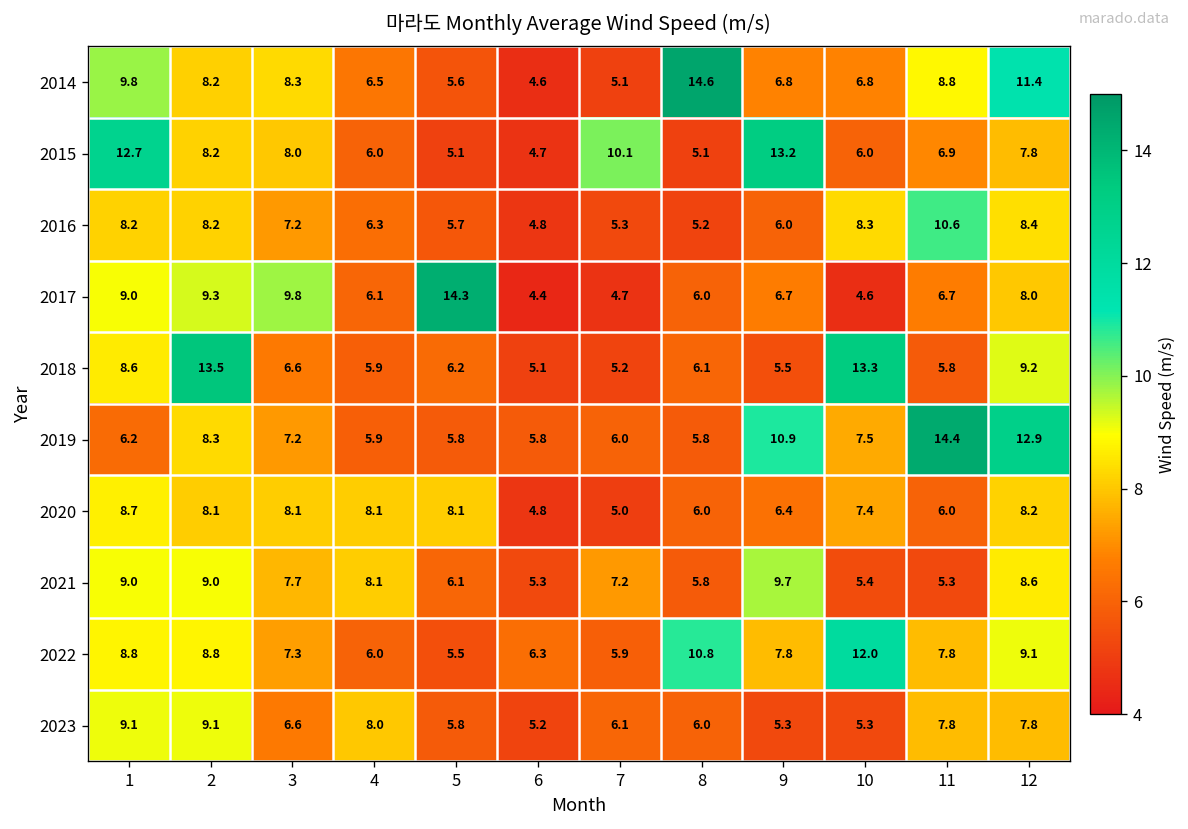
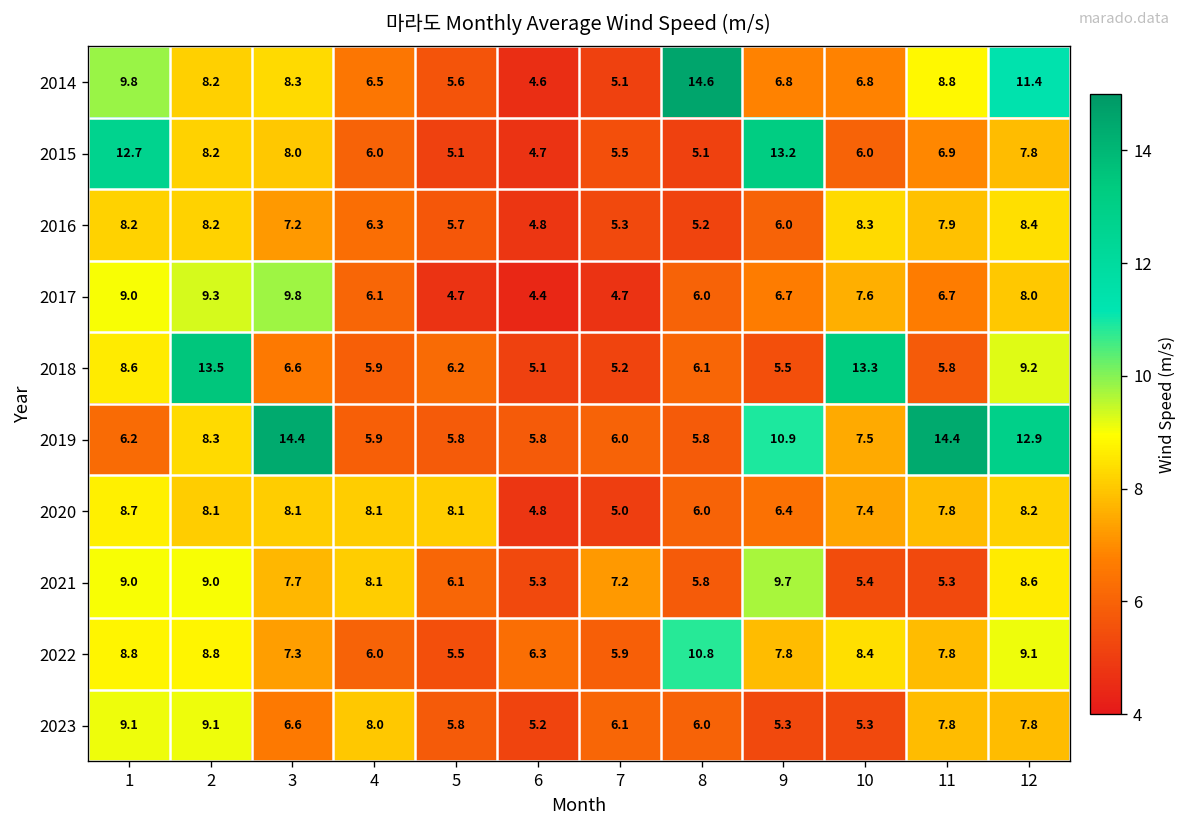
  {
    "2014": {
      "1": 9.8,
      "2": 8.2,
      "3": 8.3,
      "4": 6.5,
      "5": 5.6,
      "6": 4.6,
      "7": 5.1,
      "8": 14.6,
      "9": 6.8,
      "10": 6.8,
      "11": 8.8,
      "12": 11.4
    },
    "2015": {
      "1": 12.7,
      "2": 8.2,
      "3": 8.0,
      "4": 6.0,
      "5": 5.1,
      "6": 4.7,
-     "7": 10.1,
+     "7": 5.5,
      "8": 5.1,
      "9": 13.2,
      "10": 6.0,
      "11": 6.9,
      "12": 7.8
    },
    "2016": {
      "1": 8.2,
      "2": 8.2,
      "3": 7.2,
      "4": 6.3,
      "5": 5.7,
      "6": 4.8,
      "7": 5.3,
      "8": 5.2,
      "9": 6.0,
      "10": 8.3,
-     "11": 10.6,
+     "11": 7.9,
      "12": 8.4
    },
    "2017": {
      "1": 9.0,
      "2": 9.3,
      "3": 9.8,
      "4": 6.1,
-     "5": 14.3,
+     "5": 4.7,
      "6": 4.4,
      "7": 4.7,
      "8": 6.0,
      "9": 6.7,
-     "10": 4.6,
+     "10": 7.6,
      "11": 6.7,
      "12": 8.0
    },
    "2018": {
      "1": 8.6,
      "2": 13.5,
      "3": 6.6,
      "4": 5.9,
      "5": 6.2,
      "6": 5.1,
      "7": 5.2,
      "8": 6.1,
      "9": 5.5,
      "10": 13.3,
      "11": 5.8,
      "12": 9.2
    },
    "2019": {
      "1": 6.2,
      "2": 8.3,
-     "3": 7.2,
+     "3": 14.4,
      "4": 5.9,
      "5": 5.8,
      "6": 5.8,
      "7": 6.0,
      "8": 5.8,
      "9": 10.9,
      "10": 7.5,
      "11": 14.4,
      "12": 12.9
    },
    "2020": {
      "1": 8.7,
      "2": 8.1,
      "3": 8.1,
      "4": 8.1,
      "5": 8.1,
      "6": 4.8,
      "7": 5.0,
      "8": 6.0,
      "9": 6.4,
      "10": 7.4,
-     "11": 6.0,
+     "11": 7.8,
      "12": 8.2
    },
    "2021": {
      "1": 9.0,
      "2": 9.0,
      "3": 7.7,
      "4": 8.1,
      "5": 6.1,
      "6": 5.3,
      "7": 7.2,
      "8": 5.8,
      "9": 9.7,
      "10": 5.4,
      "11": 5.3,
      "12": 8.6
    },
    "2022": {
      "1": 8.8,
      "2": 8.8,
      "3": 7.3,
      "4": 6.0,
      "5": 5.5,
      "6": 6.3,
      "7": 5.9,
      "8": 10.8,
      "9": 7.8,
-     "10": 12.0,
+     "10": 8.4,
      "11": 7.8,
      "12": 9.1
    },
    "2023": {
      "1": 9.1,
      "2": 9.1,
      "3": 6.6,
      "4": 8.0,
      "5": 5.8,
      "6": 5.2,
      "7": 6.1,
      "8": 6.0,
      "9": 5.3,
      "10": 5.3,
      "11": 7.8,
      "12": 7.8
    }
  }
